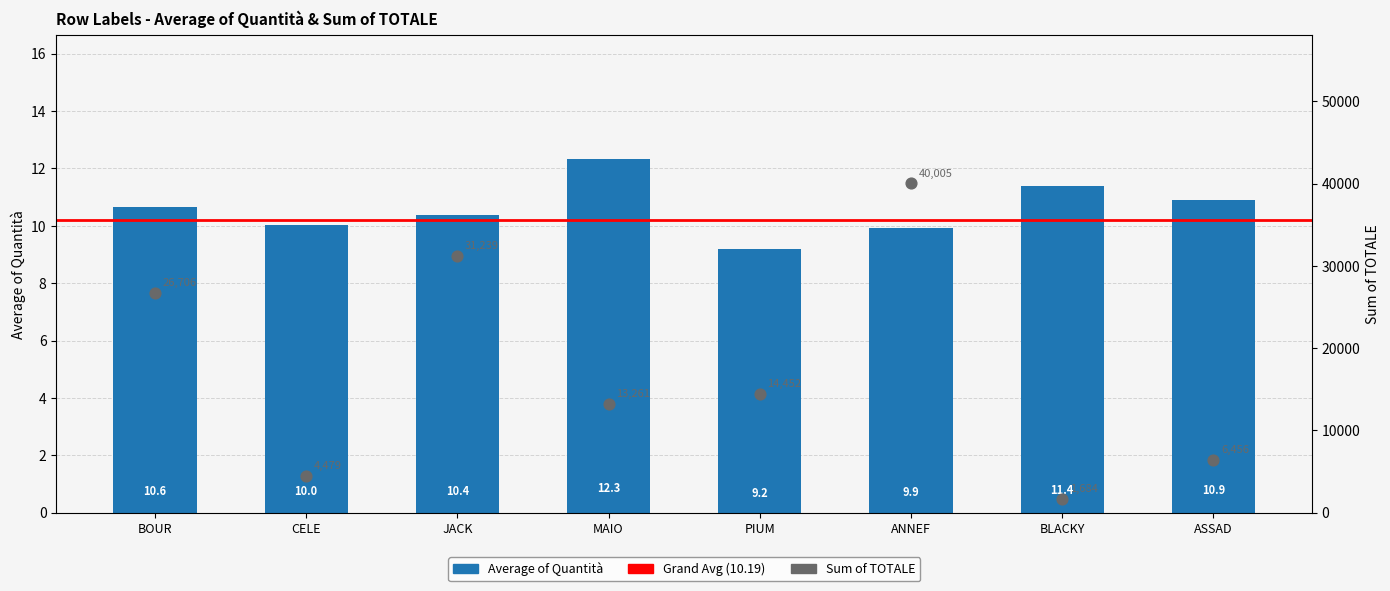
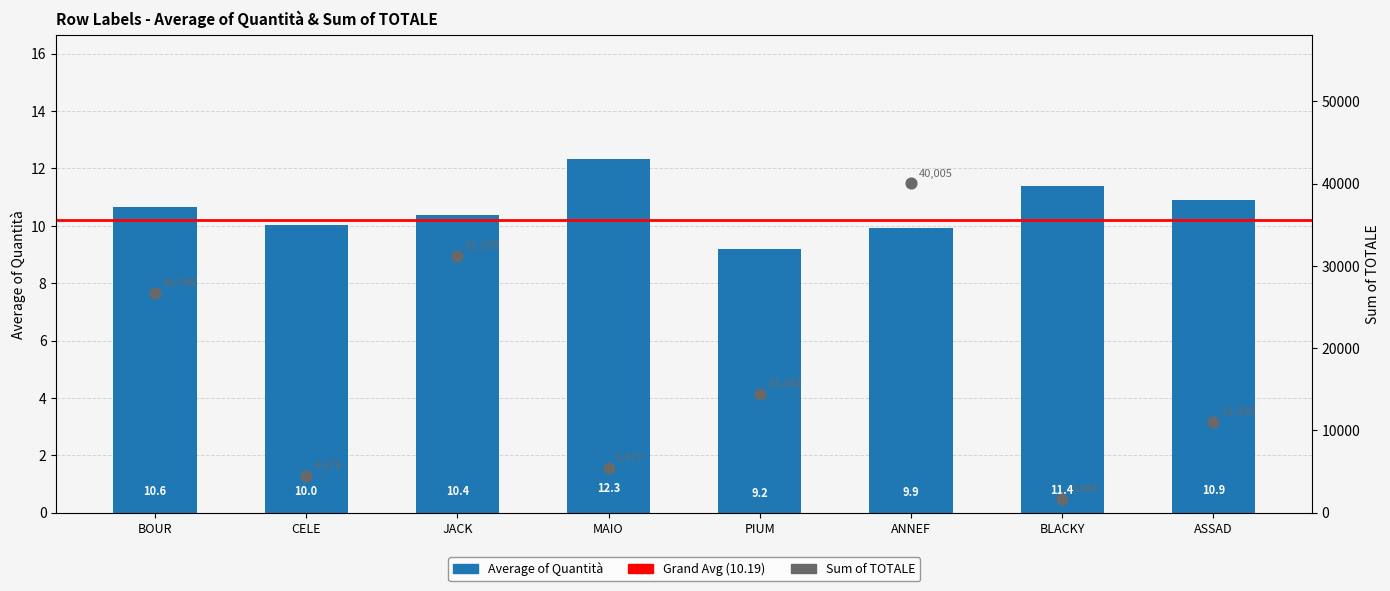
  {
    "Average of Quantità": {
      "BOUR": "10.6",
      "CELE": "10.0",
      "JACK": "10.4",
      "MAIO": "12.3",
      "PIUM": "9.2",
      "ANNEF": "9.9",
      "BLACKY": "11.4",
      "ASSAD": "10.9"
    },
    "Sum of TOTALE": {
-     "MAIO": "13,261",
-     "ASSAD": "6,456"
+     "MAIO": "5,472",
+     "ASSAD": "11,058"
    }
  }
